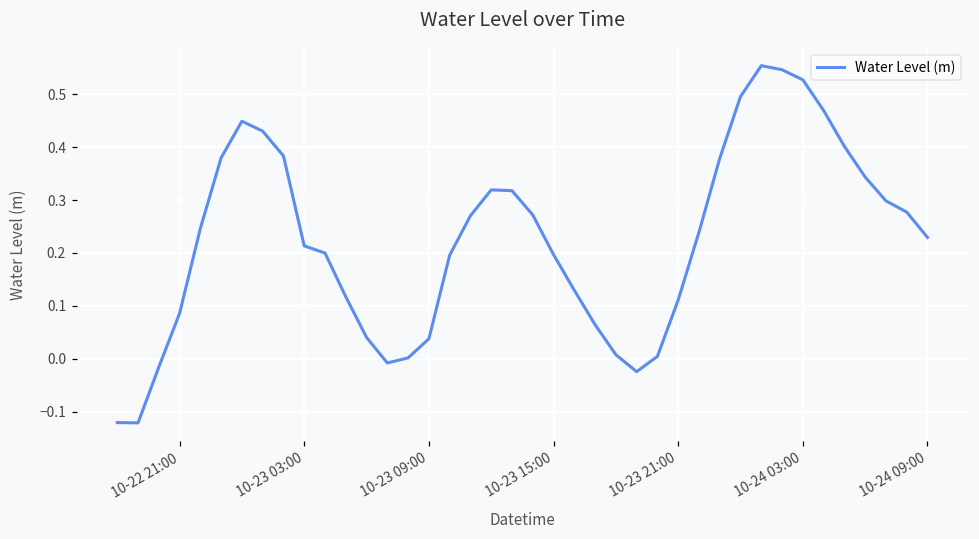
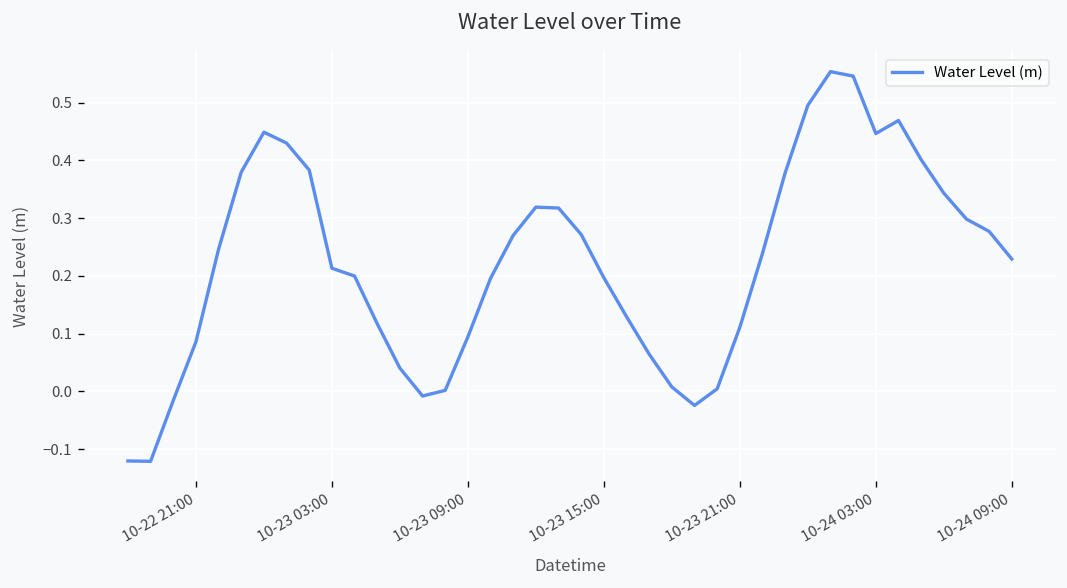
  {
    "10-22 21:00": 0.09,
    "10-23 03:00": 0.21,
-   "10-23 09:00": 0.04,
+   "10-23 09:00": 0.09,
    "10-23 15:00": 0.20,
    "10-23 21:00": 0.11,
-   "10-24 03:00": 0.53,
+   "10-24 03:00": 0.45,
    "10-24 09:00": 0.23
  }
